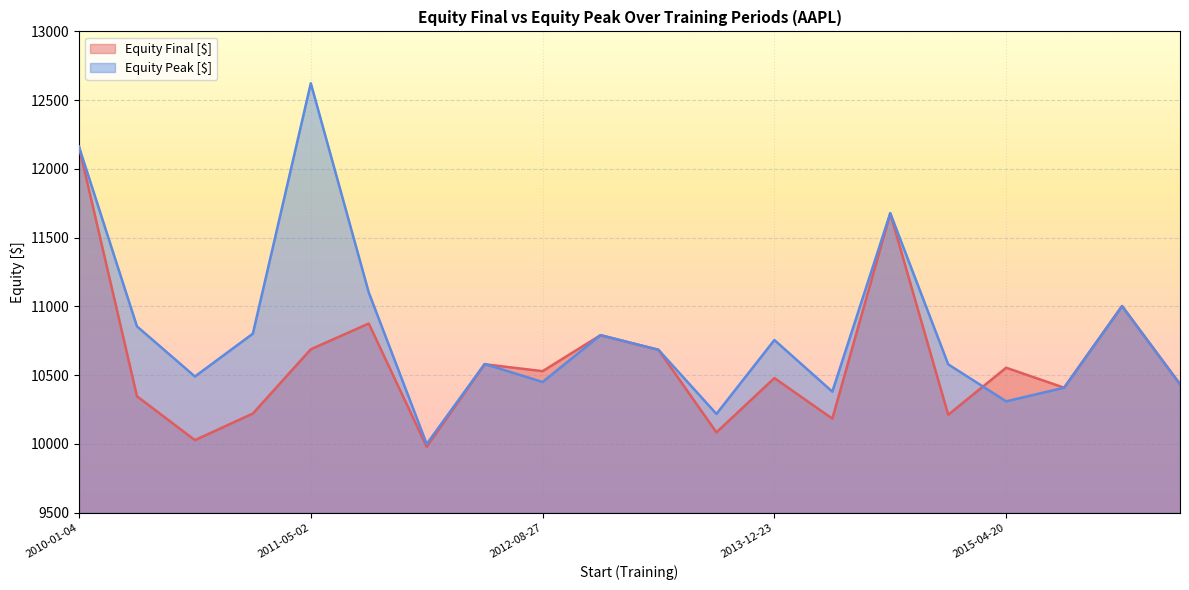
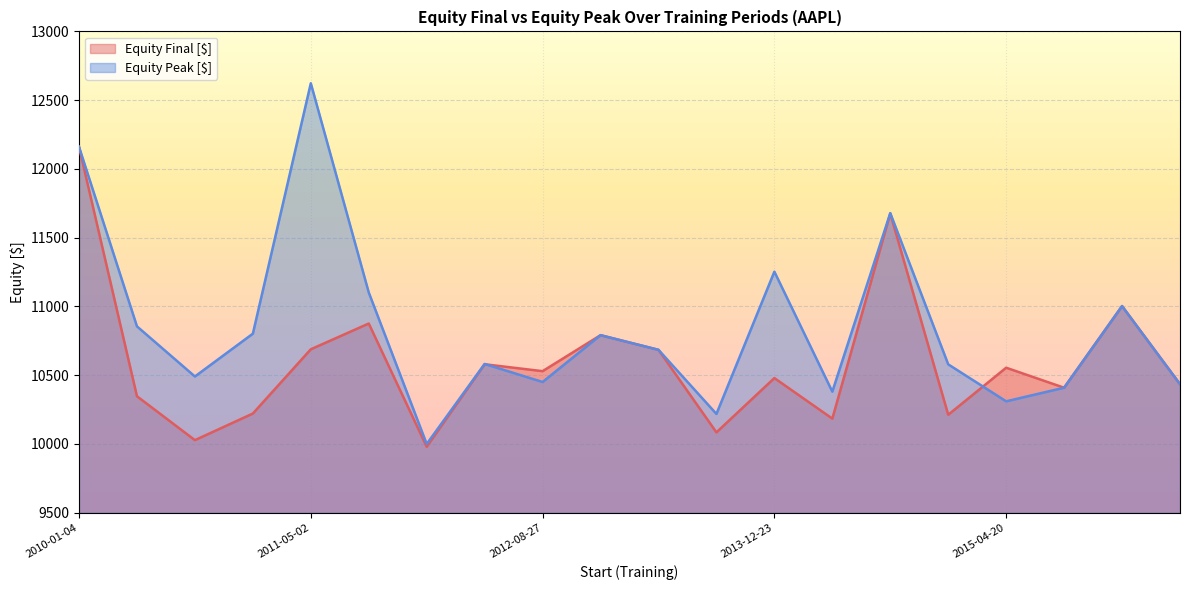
  {
    "Equity Final [$]": {
      "2011-05-02": 10690,
      "2012-08-27": 10530,
      "2013-12-23": 10480,
      "2015-04-20": 10550
    },
    "Equity Peak [$]": {
      "2011-05-02": 12620,
      "2012-08-27": 10450,
-     "2013-12-23": 10760,
+     "2013-12-23": 11250,
      "2015-04-20": 10310
    }
  }
